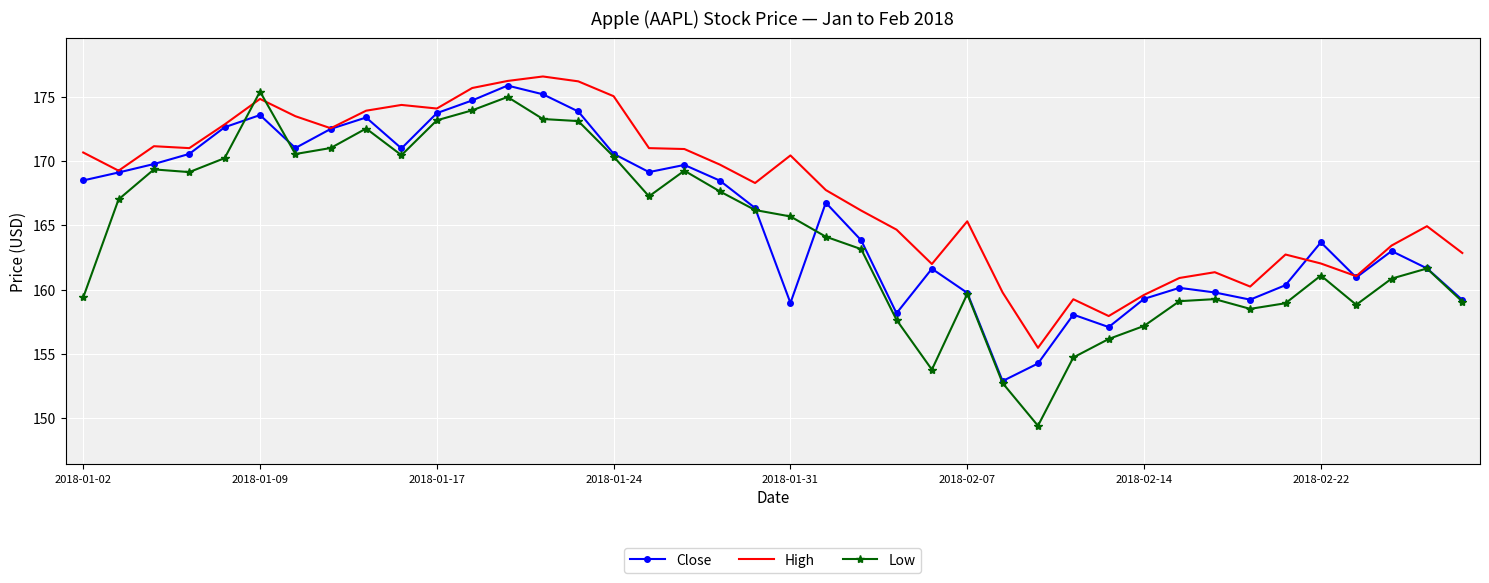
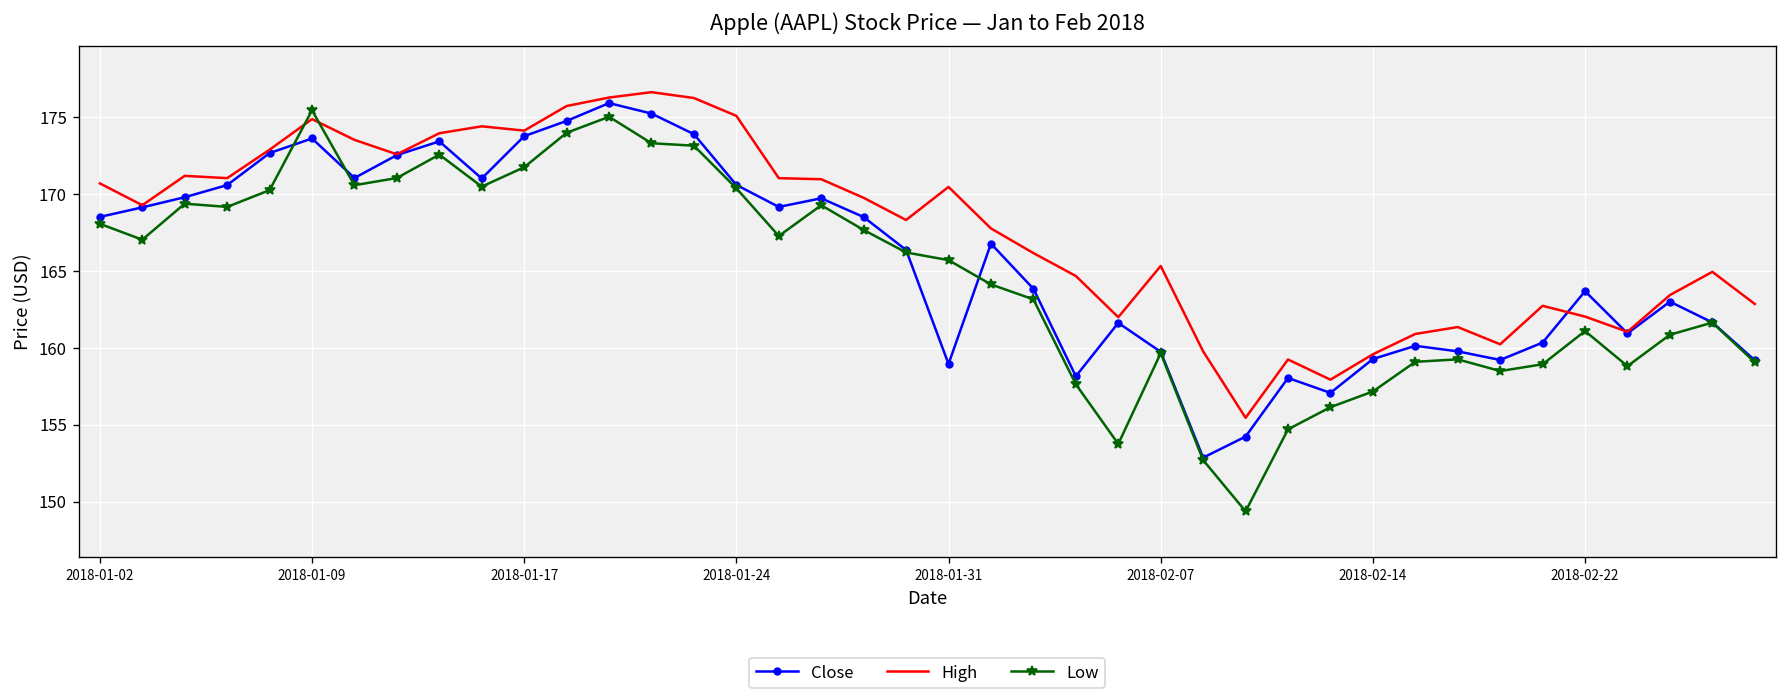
  {
    "Close": {
      "2018-01-02": 168.5,
      "2018-01-09": 173.6,
      "2018-01-17": 173.8,
      "2018-01-24": 170.6,
      "2018-01-31": 159.0,
      "2018-02-14": 159.3,
      "2018-02-22": 163.7
    },
    "High": {
      "2018-01-02": 170.7,
      "2018-01-09": 174.9,
      "2018-01-17": 174.1,
      "2018-01-24": 175.1,
      "2018-01-31": 170.5,
      "2018-02-07": 165.3,
      "2018-02-14": 159.6,
      "2018-02-22": 162.0
    },
    "Low": {
-     "2018-01-02": 159.4,
+     "2018-01-02": 168.1,
      "2018-01-09": 175.4,
-     "2018-01-17": 173.2,
+     "2018-01-17": 171.7,
      "2018-01-24": 170.4,
      "2018-01-31": 165.7,
      "2018-02-14": 157.2,
      "2018-02-22": 161.1
    }
  }
